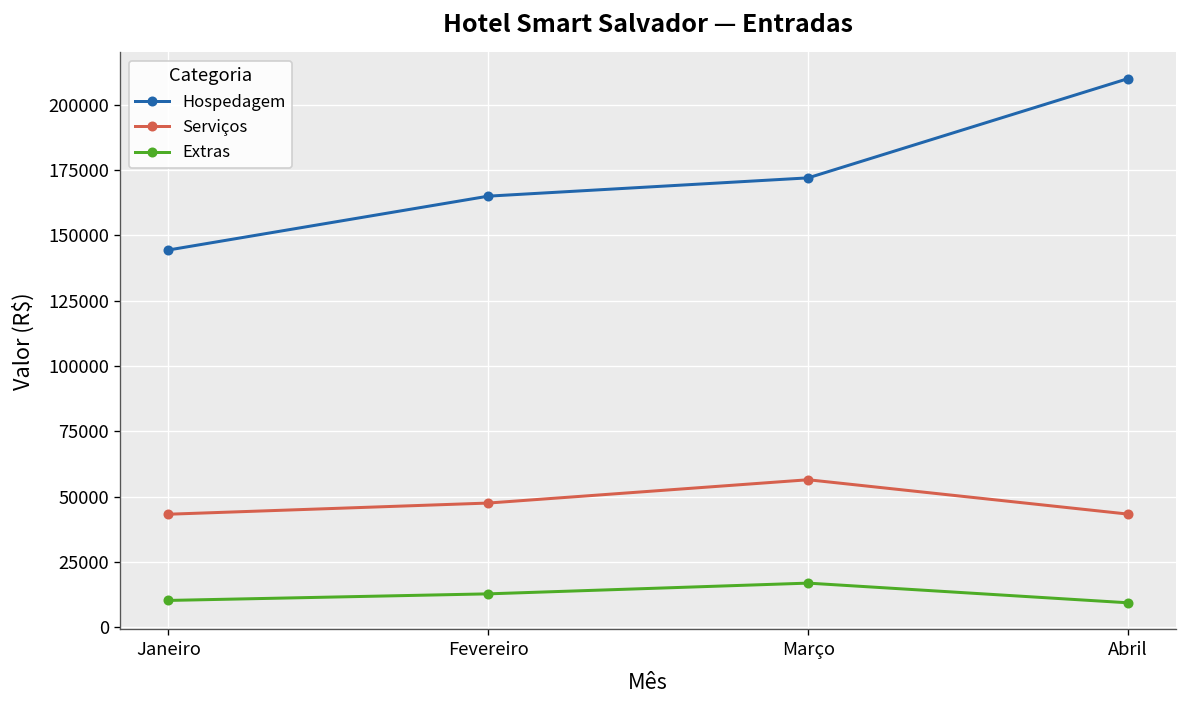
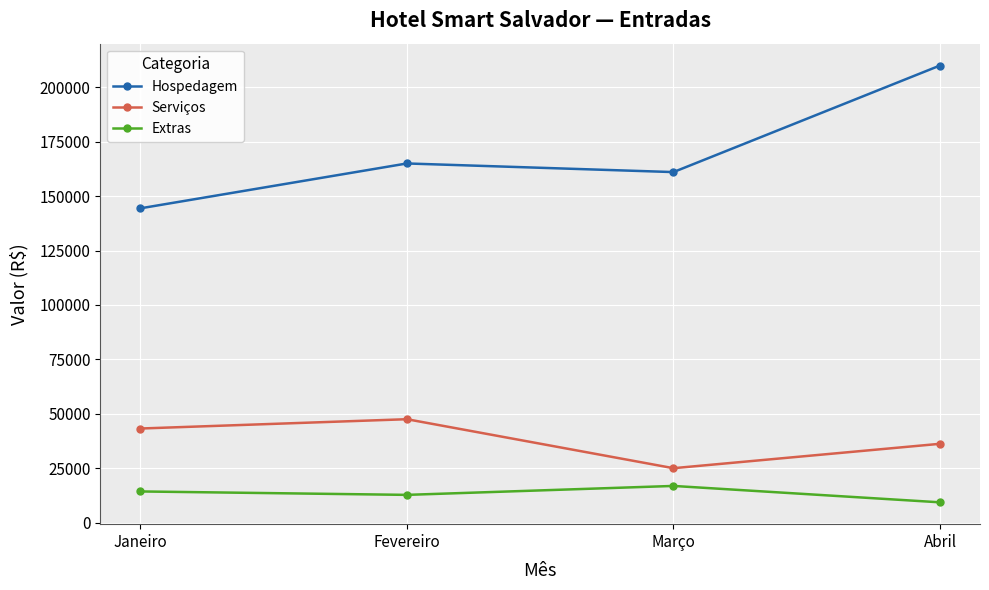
  {
    "Hospedagem": {
      "Janeiro": 144000,
      "Fevereiro": 165000,
-     "Março": 172000,
+     "Março": 161000,
      "Abril": 210000
    },
    "Serviços": {
      "Janeiro": 43000,
      "Fevereiro": 48000,
-     "Março": 56000,
-     "Abril": 43000
+     "Março": 25000,
+     "Abril": 36000
    },
    "Extras": {
-     "Janeiro": 10000,
+     "Janeiro": 14000,
      "Fevereiro": 13000,
      "Março": 17000,
      "Abril": 9000
    }
  }
